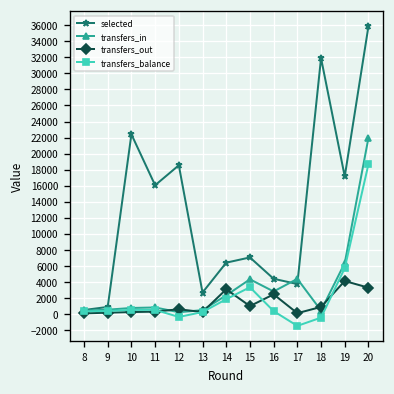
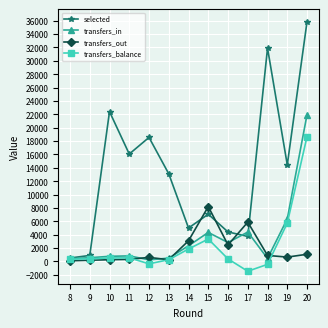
  {
    "selected": {
      "10": 22000,
      "11": 16000,
      "12": 19000,
-     "13": 3000,
-     "14": 6000,
+     "13": 13000,
+     "14": 5000,
      "15": 7000,
      "16": 4000,
      "17": 4000,
      "18": 32000,
-     "19": 17000,
+     "19": 14000,
      "20": 36000
    },
    "transfers_out": {
      "14": 3000,
-     "15": 1000,
-     "17": 0,
+     "15": 8000,
+     "17": 6000,
      "18": 1000,
-     "19": 4000,
-     "20": 3000
+     "19": 1000,
+     "20": 1000
    }
  }
